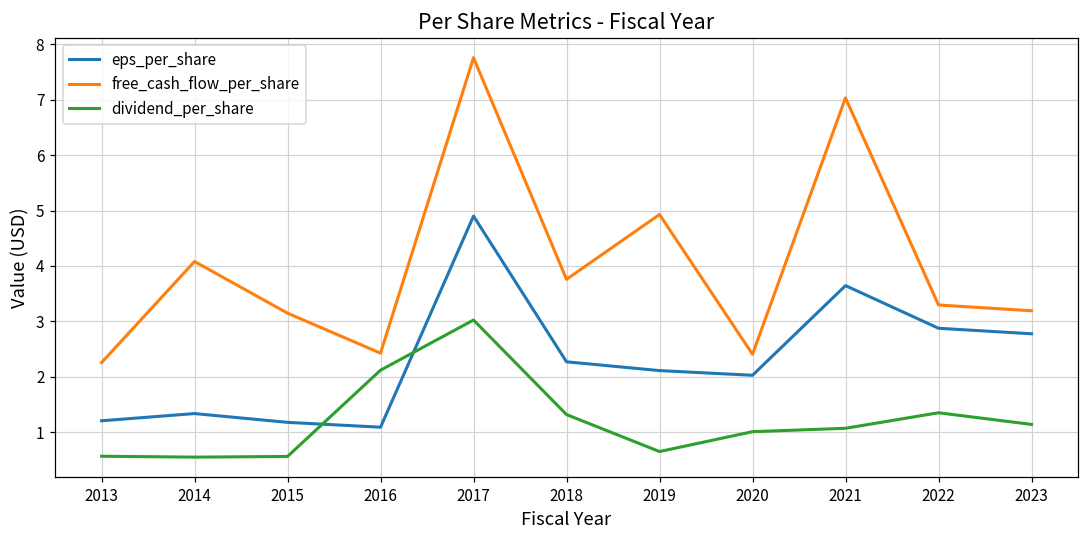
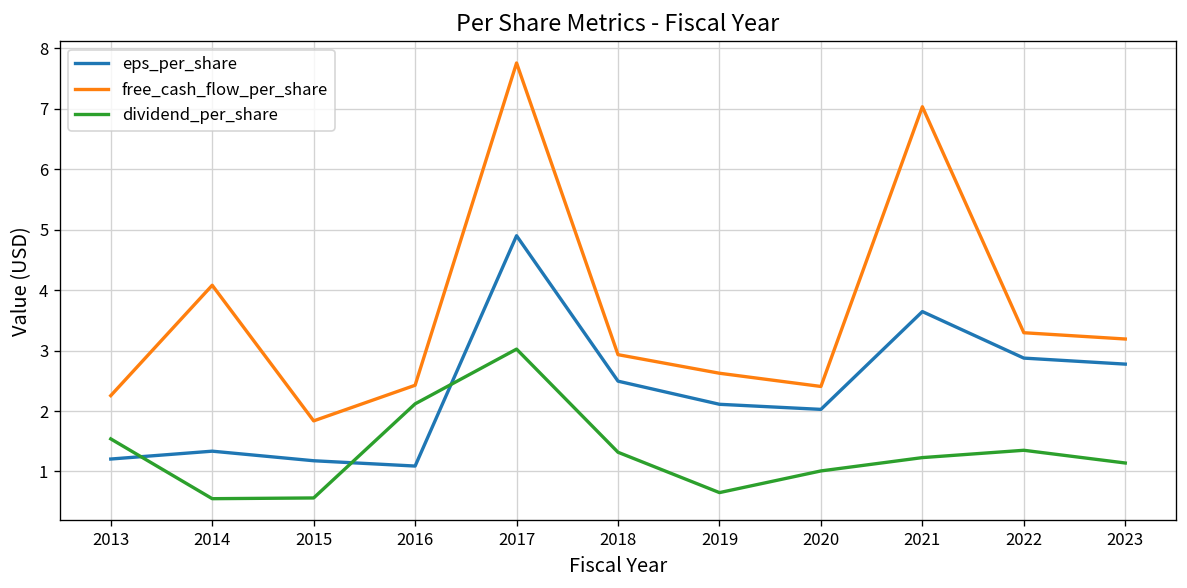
  {
    "eps_per_share": {
      "2013": 1.2,
      "2014": 1.3,
      "2015": 1.2,
      "2016": 1.1,
      "2017": 4.9,
-     "2018": 2.3,
+     "2018": 2.5,
      "2019": 2.1,
      "2020": 2.0,
      "2021": 3.6,
      "2022": 2.9,
      "2023": 2.8
    },
    "free_cash_flow_per_share": {
      "2013": 2.3,
      "2014": 4.1,
-     "2015": 3.1,
+     "2015": 1.8,
      "2016": 2.4,
      "2017": 7.8,
-     "2018": 3.8,
-     "2019": 4.9,
+     "2018": 2.9,
+     "2019": 2.6,
      "2020": 2.4,
      "2021": 7.0,
      "2022": 3.3,
      "2023": 3.2
    },
    "dividend_per_share": {
-     "2013": 0.6,
+     "2013": 1.5,
      "2014": 0.5,
      "2015": 0.6,
      "2016": 2.1,
      "2017": 3.0,
      "2018": 1.3,
      "2019": 0.6,
      "2020": 1.0,
-     "2021": 1.1,
+     "2021": 1.2,
      "2022": 1.4,
      "2023": 1.1
    }
  }
